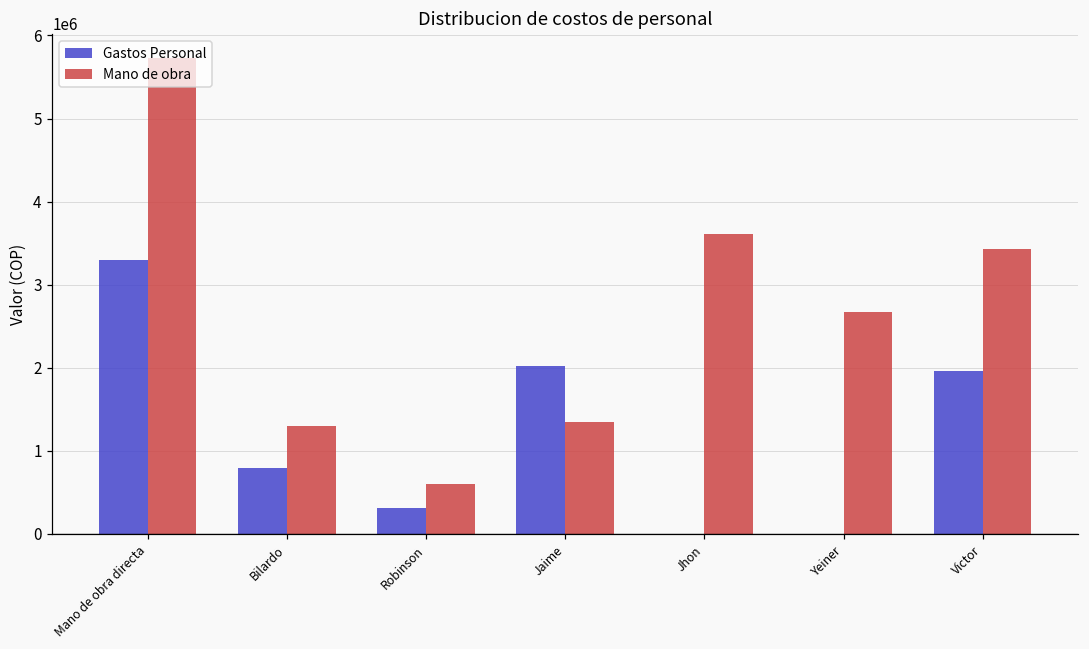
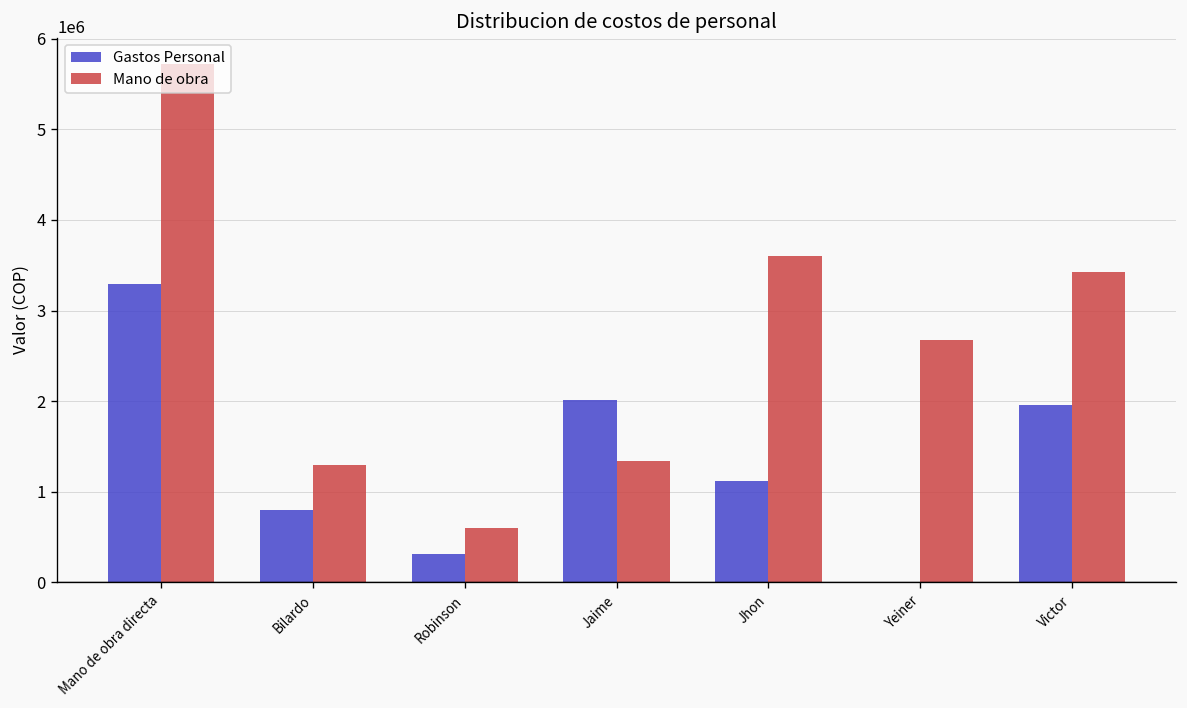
  {
    "Gastos Personal": {
      "Mano de obra directa": 3300000,
      "Bilardo": 800000,
      "Robinson": 300000,
      "Jaime": 2000000,
-     "Jhon": 0,
+     "Jhon": 1100000,
      "Yeiner": 0,
      "Victor": 2000000
    },
    "Mano de obra": {
      "Bilardo": 1300000,
      "Robinson": 600000,
      "Jaime": 1300000,
      "Jhon": 3600000,
      "Yeiner": 2700000,
      "Victor": 3400000
    }
  }
